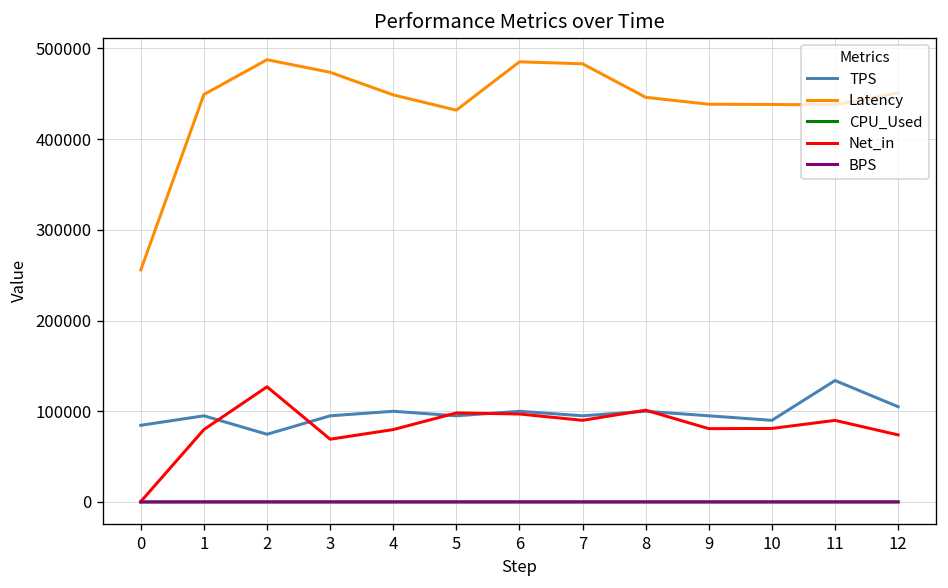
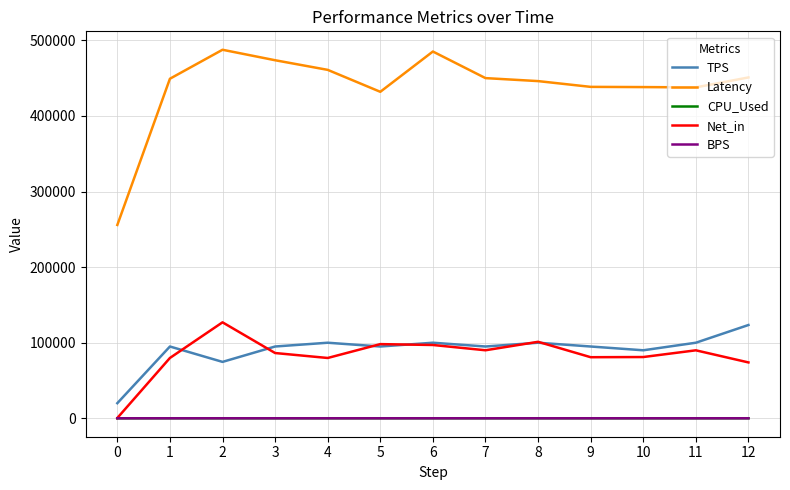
  {
    "TPS": {
-     "0": 80000,
+     "0": 20000,
      "1": 90000,
      "2": 70000,
      "3": 90000,
      "4": 100000,
      "7": 90000,
      "9": 90000,
      "10": 90000,
-     "11": 130000,
-     "12": 100000
+     "11": 100000,
+     "12": 120000
    },
    "Latency": {
      "0": 260000,
      "1": 450000,
      "2": 490000,
      "3": 470000,
-     "4": 450000,
+     "4": 460000,
      "5": 430000,
      "6": 490000,
-     "7": 480000,
+     "7": 450000,
      "8": 450000,
      "9": 440000,
      "10": 440000
    },
    "BPS": {
      "1": 0,
      "2": 0,
      "3": 0,
      "4": 0,
      "5": 0,
      "6": 0,
      "7": 0,
      "8": 0,
      "9": 0,
      "10": 0,
      "11": 0,
      "12": 0
    },
    "Net_in": {
      "1": 80000,
      "2": 130000,
-     "3": 70000,
+     "3": 90000,
      "4": 80000,
      "7": 90000,
      "9": 80000,
      "10": 80000,
      "11": 90000,
      "12": 70000
    }
  }
